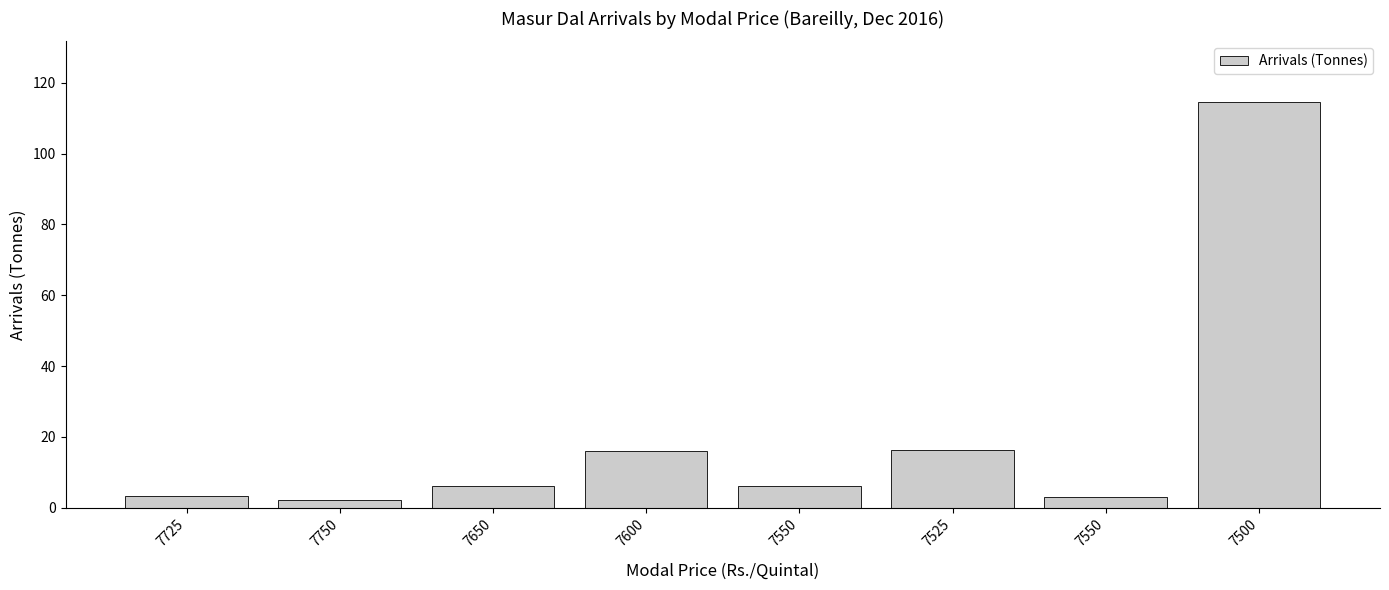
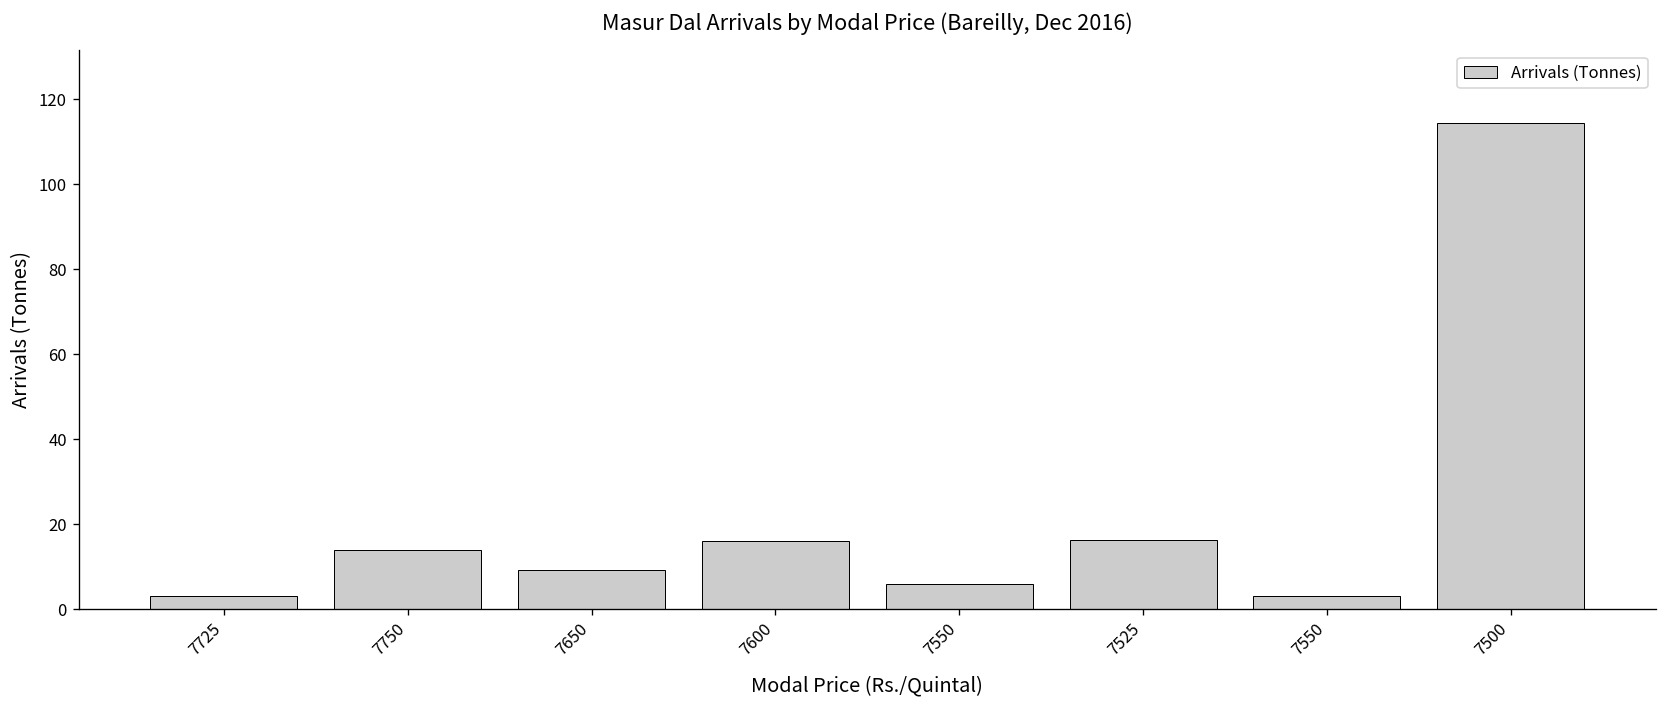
  {
    "7725": 3,
-   "7750": 2,
-   "7650": 6,
+   "7750": 14,
+   "7650": 9,
    "7600": 16,
    "7525": 16,
    "7500": 115
  }
